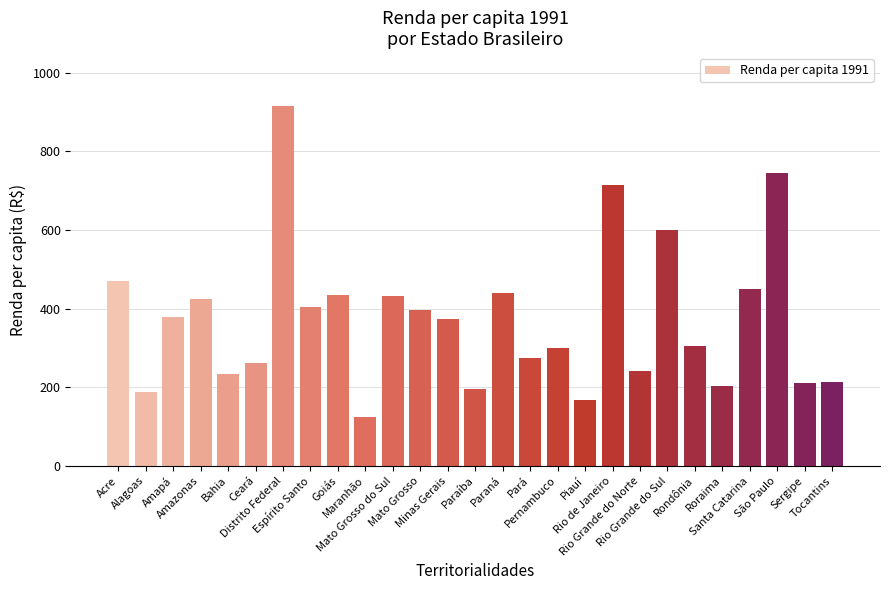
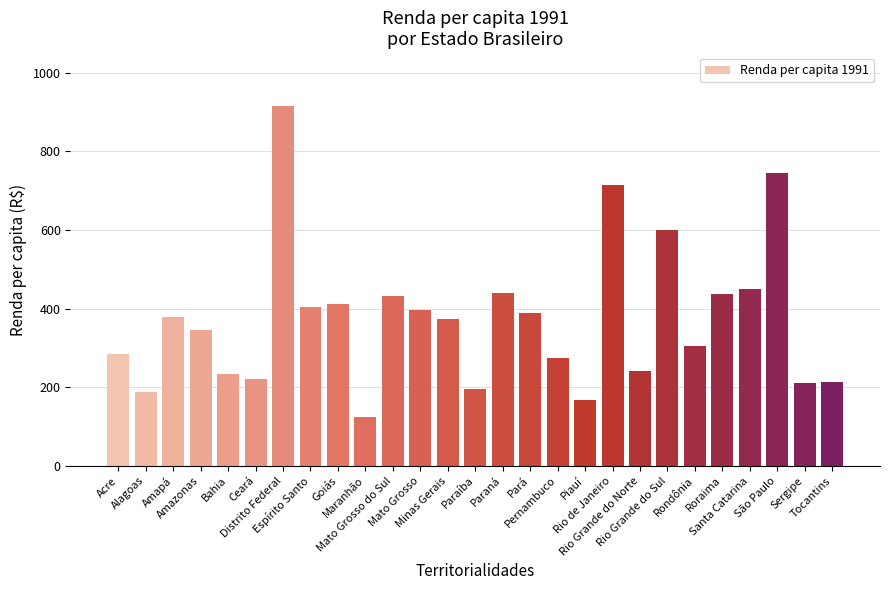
  {
-   "Acre": 470,
+   "Acre": 280,
    "Alagoas": 190,
    "Amapá": 380,
-   "Amazonas": 420,
+   "Amazonas": 350,
    "Bahia": 230,
-   "Ceará": 260,
+   "Ceará": 220,
    "Distrito Federal": 920,
    "Espírito Santo": 400,
-   "Goiás": 440,
+   "Goiás": 410,
    "Maranhão": 120,
    "Mato Grosso do Sul": 430,
    "Mato Grosso": 400,
    "Minas Gerais": 370,
    "Paraíba": 200,
    "Paraná": 440,
-   "Pará": 270,
-   "Pernambuco": 300,
+   "Pará": 390,
+   "Pernambuco": 280,
    "Piauí": 170,
    "Rio de Janeiro": 720,
    "Rio Grande do Norte": 240,
    "Rio Grande do Sul": 600,
    "Rondônia": 300,
-   "Roraima": 200,
+   "Roraima": 440,
    "Santa Catarina": 450,
    "São Paulo": 750,
    "Sergipe": 210,
    "Tocantins": 210
  }
